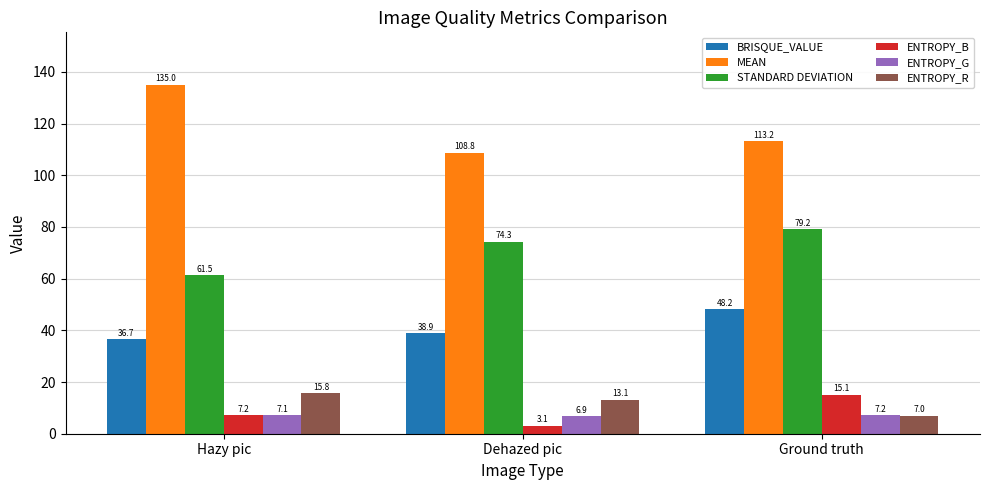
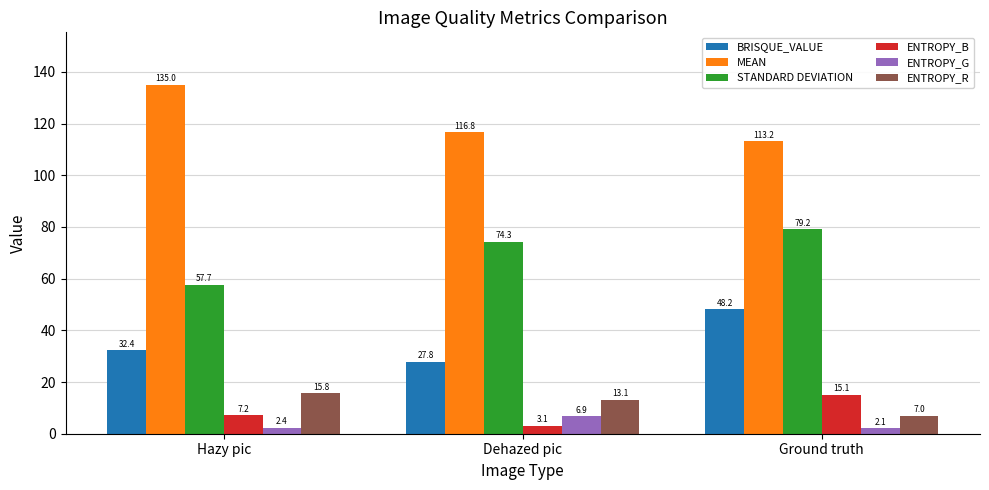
  {
    "BRISQUE_VALUE": {
-     "Hazy pic": 36.7,
-     "Dehazed pic": 38.9,
+     "Hazy pic": 32.4,
+     "Dehazed pic": 27.8,
      "Ground truth": 48.2
    },
    "MEAN": {
      "Hazy pic": 135.0,
-     "Dehazed pic": 108.8,
+     "Dehazed pic": 116.8,
      "Ground truth": 113.2
    },
    "STANDARD DEVIATION": {
-     "Hazy pic": 61.5,
+     "Hazy pic": 57.7,
      "Dehazed pic": 74.3,
      "Ground truth": 79.2
    },
    "ENTROPY_B": {
      "Hazy pic": 7.2,
      "Dehazed pic": 3.1,
      "Ground truth": 15.1
    },
    "ENTROPY_G": {
-     "Hazy pic": 7.1,
+     "Hazy pic": 2.4,
      "Dehazed pic": 6.9,
-     "Ground truth": 7.2
+     "Ground truth": 2.1
    },
    "ENTROPY_R": {
      "Hazy pic": 15.8,
      "Dehazed pic": 13.1,
      "Ground truth": 7.0
    }
  }
